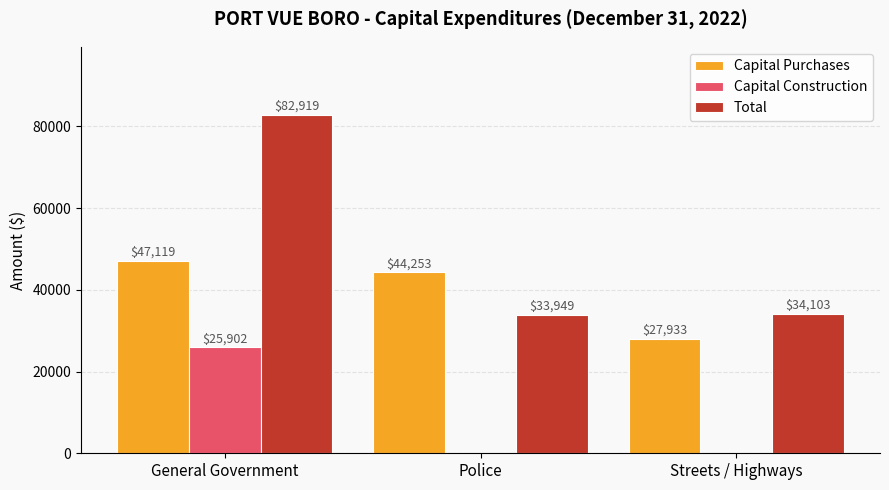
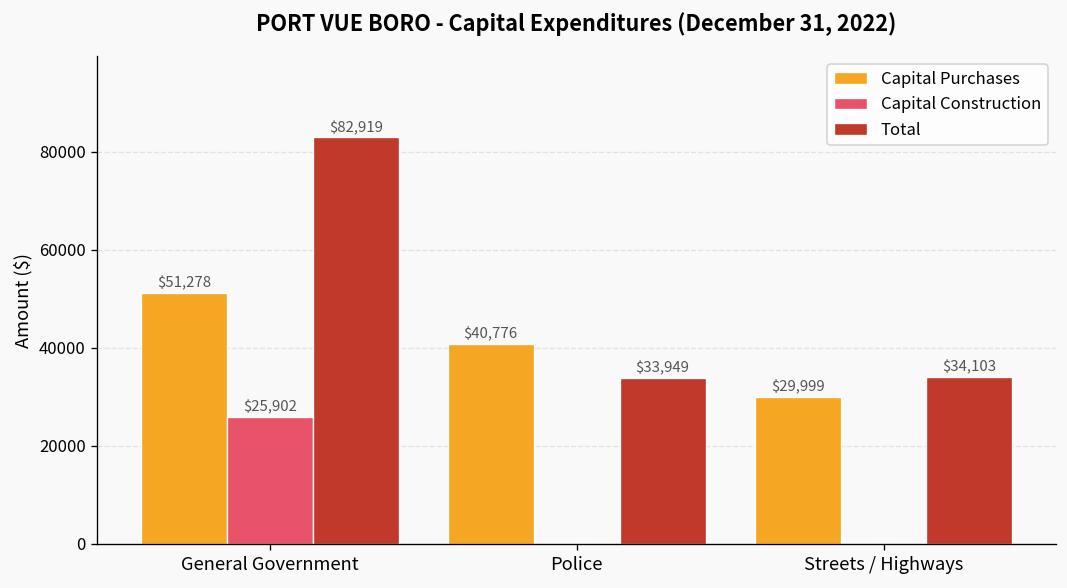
  {
    "Capital Purchases": {
-     "General Government": "$47,119",
-     "Police": "$44,253",
-     "Streets / Highways": "$27,933"
+     "General Government": "$51,278",
+     "Police": "$40,776",
+     "Streets / Highways": "$29,999"
    },
    "Capital Construction": {
      "General Government": "$25,902"
    },
    "Total": {
      "General Government": "$82,919",
      "Police": "$33,949",
      "Streets / Highways": "$34,103"
    }
  }
